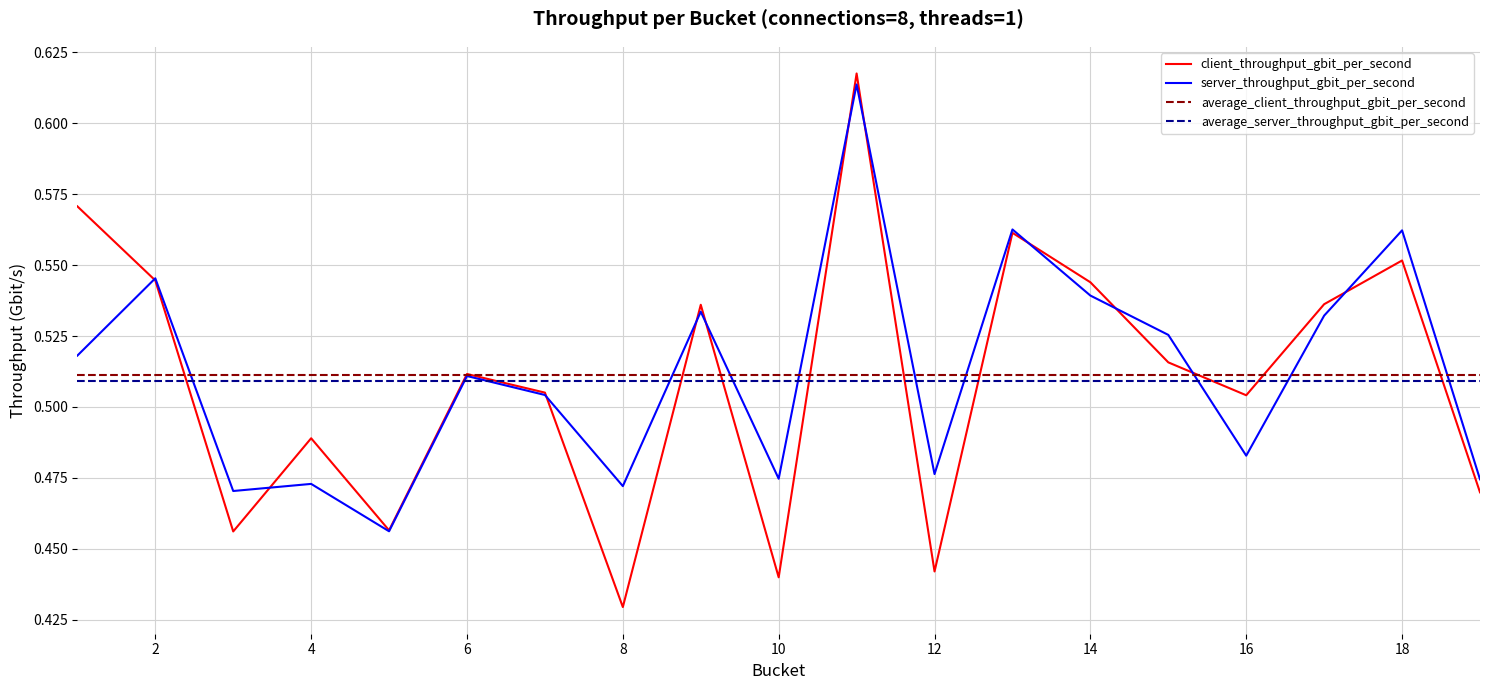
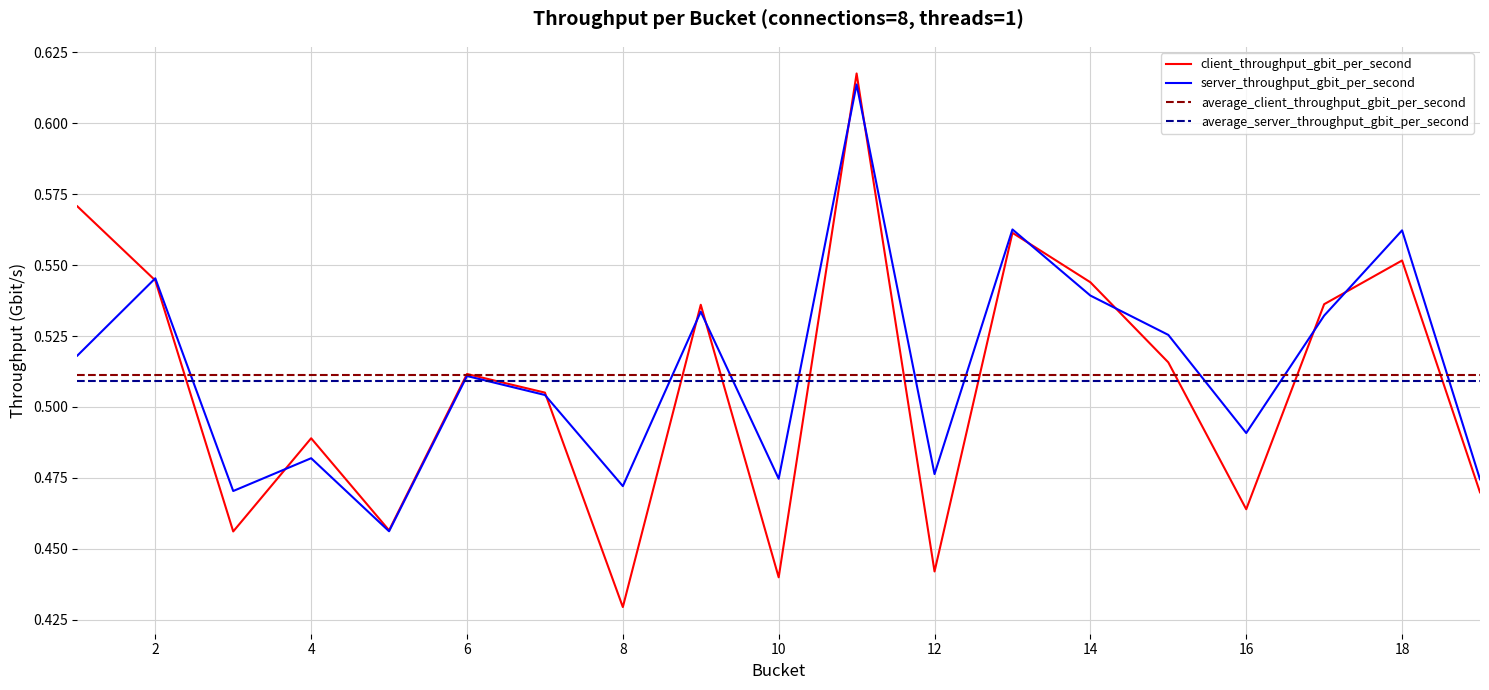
  {
    "client_throughput_gbit_per_second": {
      "4": 0.489,
      "8": 0.430,
      "10": 0.440,
      "12": 0.442,
      "14": 0.544,
-     "16": 0.504,
+     "16": 0.464,
      "18": 0.552
    },
    "server_throughput_gbit_per_second": {
-     "4": 0.473,
+     "4": 0.482,
      "8": 0.472,
      "10": 0.475,
      "12": 0.476,
      "14": 0.539,
-     "16": 0.483,
+     "16": 0.491,
      "18": 0.562
    },
    "average_client_throughput_gbit_per_second": {
      "2": 0.511,
      "4": 0.511,
      "8": 0.511,
      "10": 0.511,
      "12": 0.511,
      "14": 0.511,
      "16": 0.511,
      "18": 0.511
    },
    "average_server_throughput_gbit_per_second": {
      "2": 0.509,
      "4": 0.509,
      "6": 0.509,
      "8": 0.509,
      "10": 0.509,
      "12": 0.509,
      "14": 0.509,
      "16": 0.509,
      "18": 0.509
    }
  }
